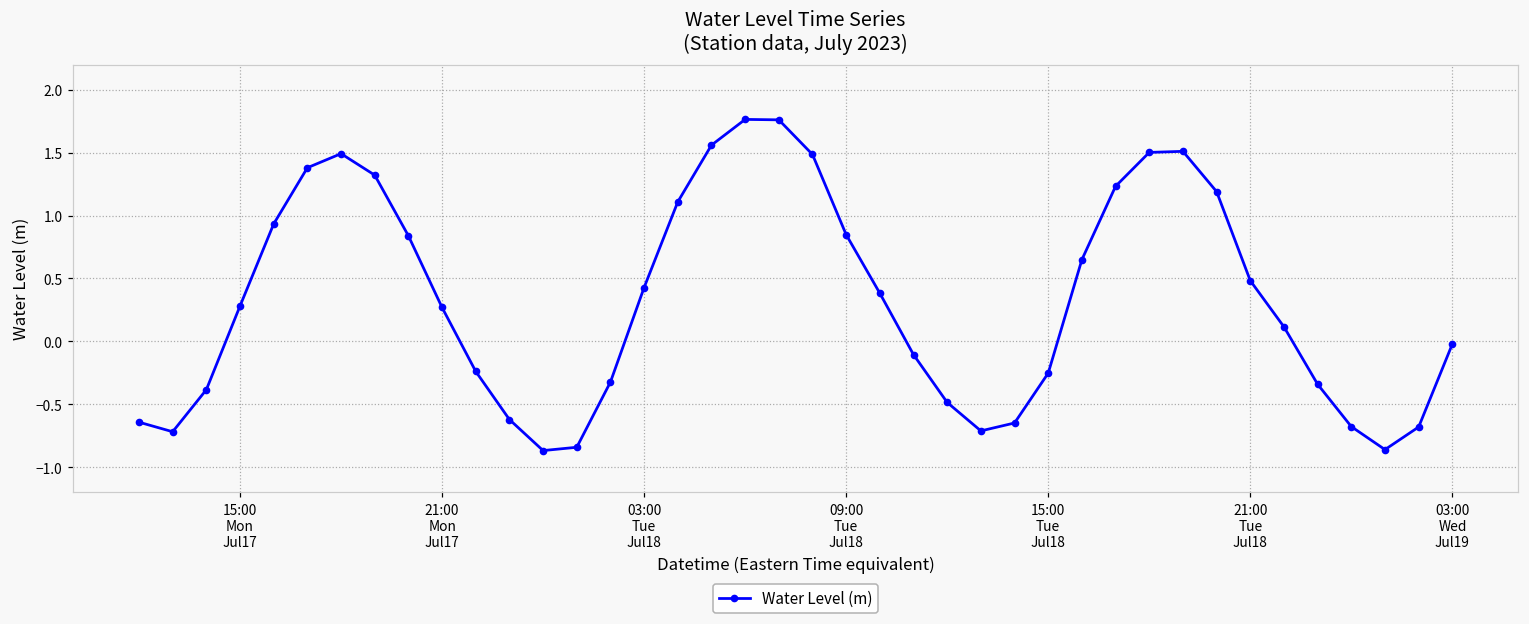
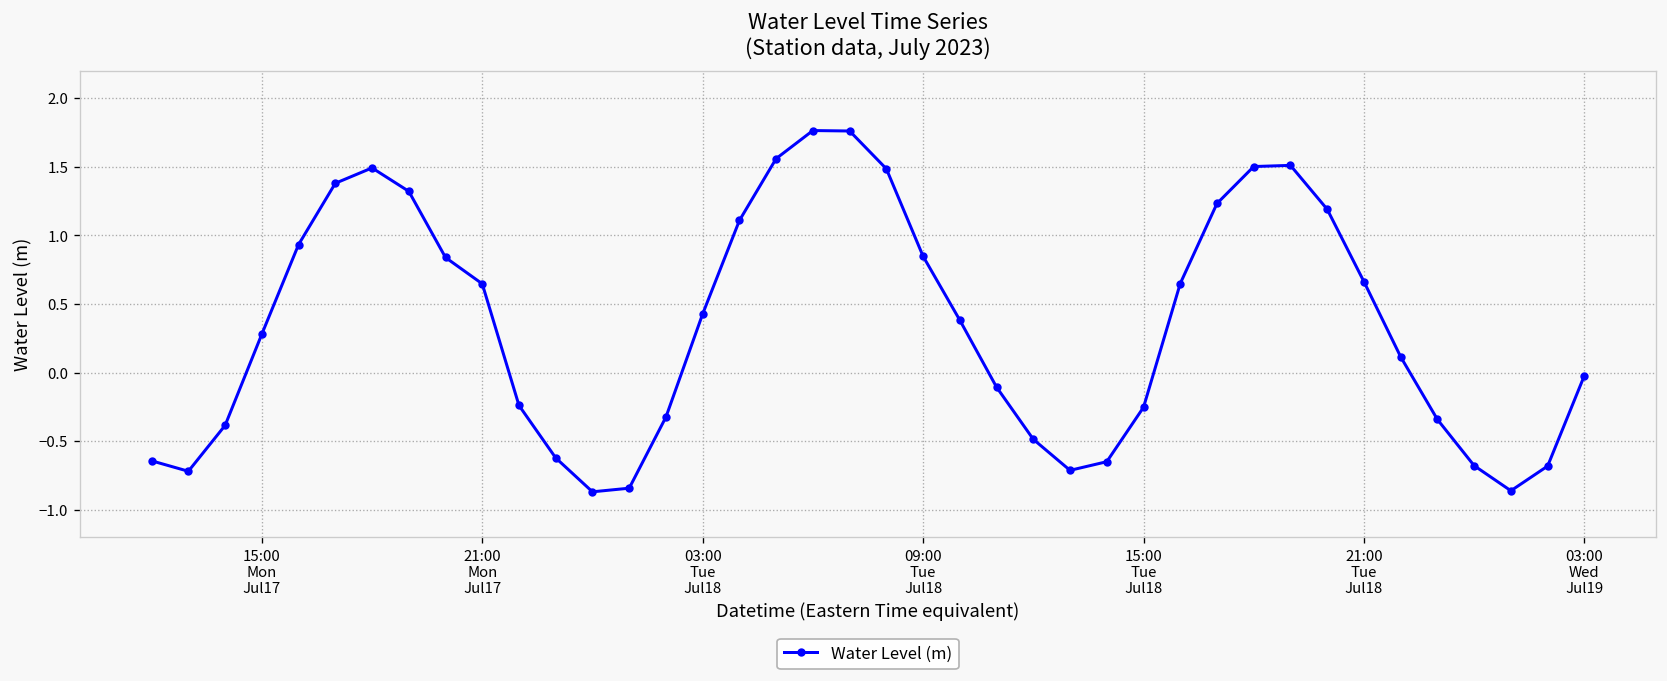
  {
    "15:00 Mon Jul17": 0.28,
-   "21:00 Mon Jul17": 0.27,
+   "21:00 Mon Jul17": 0.65,
    "03:00 Tue Jul18": 0.43,
    "09:00 Tue Jul18": 0.85,
    "15:00 Tue Jul18": -0.25,
-   "21:00 Tue Jul18": 0.48,
+   "21:00 Tue Jul18": 0.66,
    "03:00 Wed Jul19": -0.02
  }
